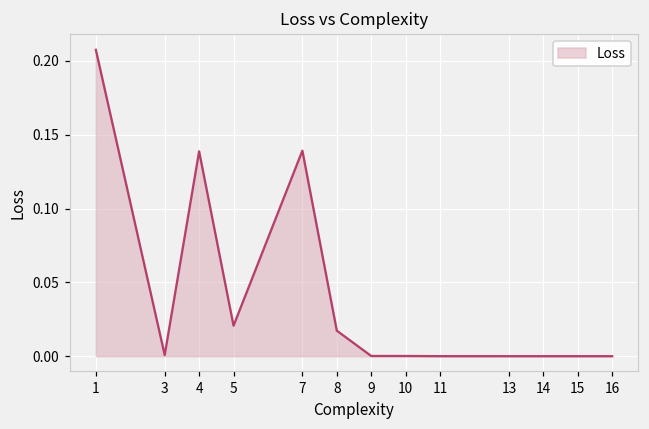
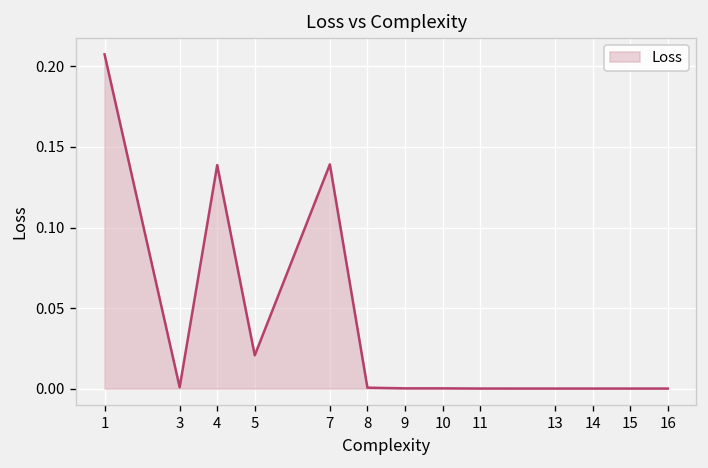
  {
    "1": 0.208,
    "3": 0.001,
    "4": 0.139,
    "5": 0.021,
    "7": 0.139,
-   "8": 0.017,
+   "8": 0.001,
    "9": 0.000,
    "10": 0.000,
    "11": 0.000,
    "13": 0.000,
    "14": 0.000,
    "15": 0.000,
    "16": 0.000
  }
